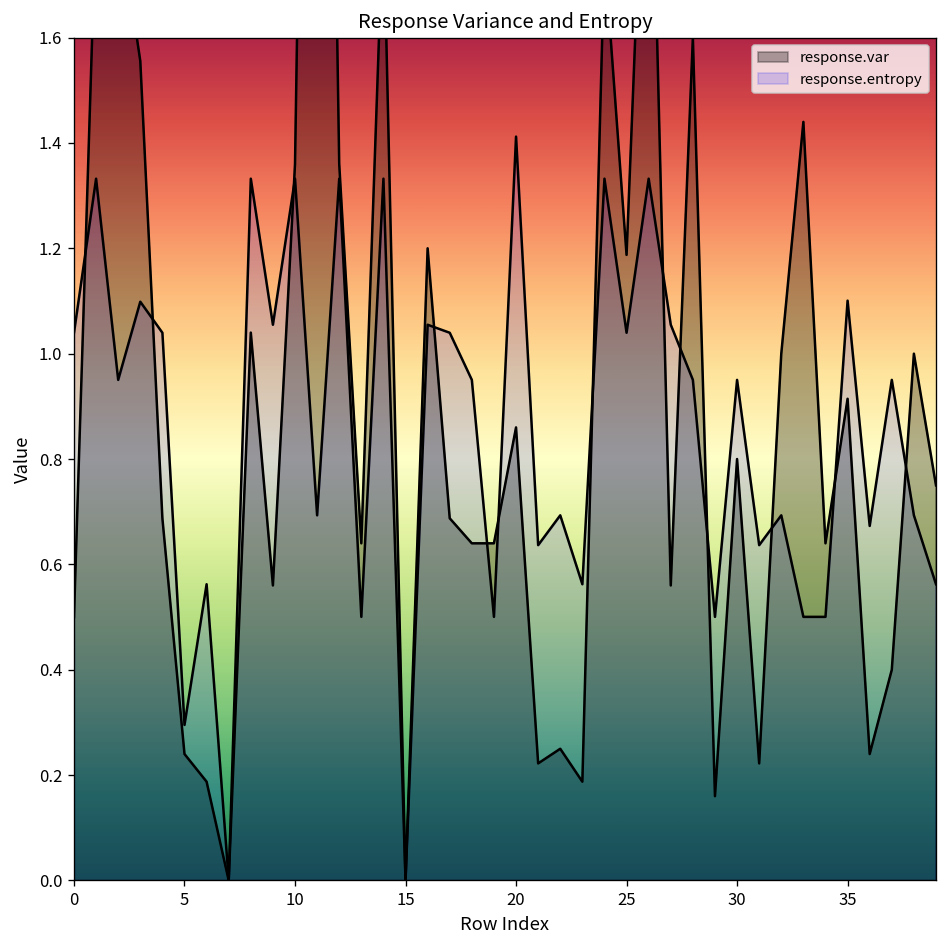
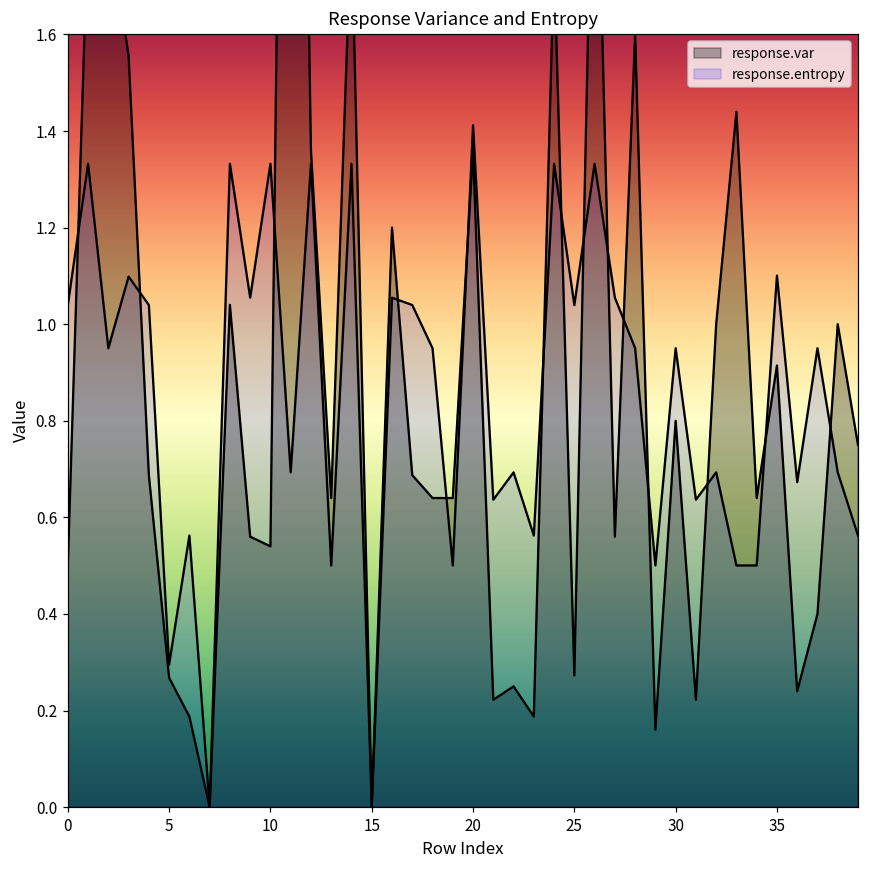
  {
    "response.var": {
      "0": 0.50,
-     "5": 0.24,
-     "10": 1.36,
-     "20": 0.86,
-     "25": 1.19,
+     "5": 0.27,
+     "10": 0.54,
+     "20": 1.36,
+     "25": 0.27,
      "30": 0.80,
      "35": 0.91
    },
    "response.entropy": {
      "0": 1.04,
      "5": 0.30,
      "10": 1.33,
      "20": 1.41,
      "25": 1.04,
      "30": 0.95,
      "35": 1.10
    }
  }
